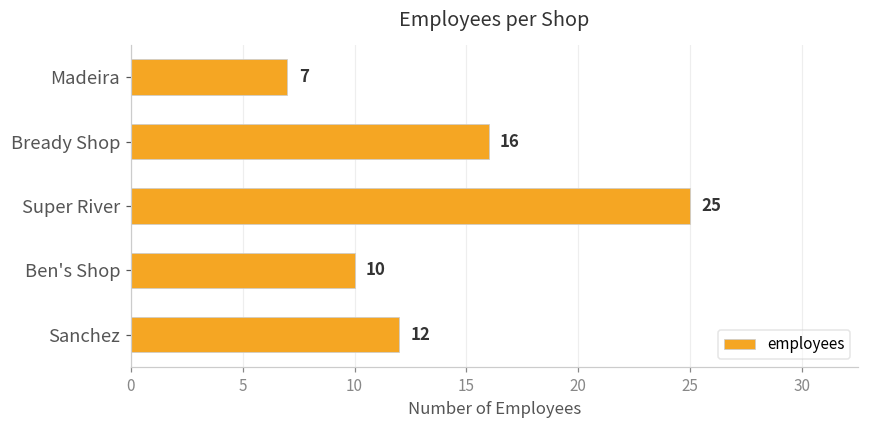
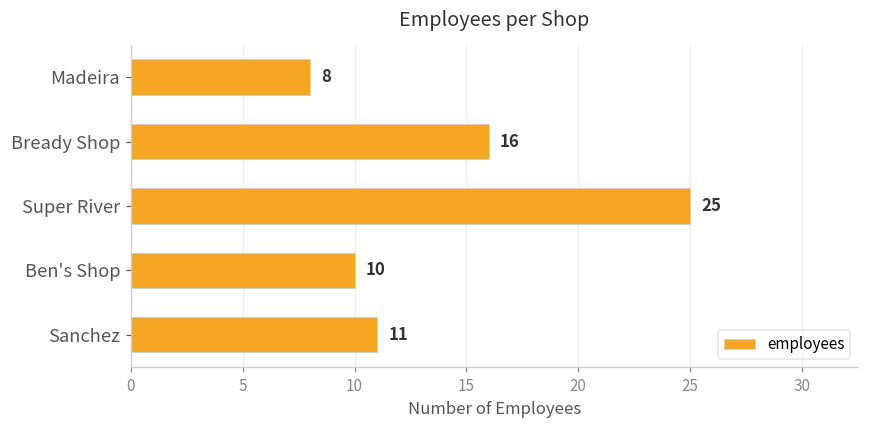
  {
-   "Madeira": 7,
+   "Madeira": 8,
    "Bready Shop": 16,
    "Super River": 25,
    "Ben's Shop": 10,
-   "Sanchez": 12
+   "Sanchez": 11
  }
